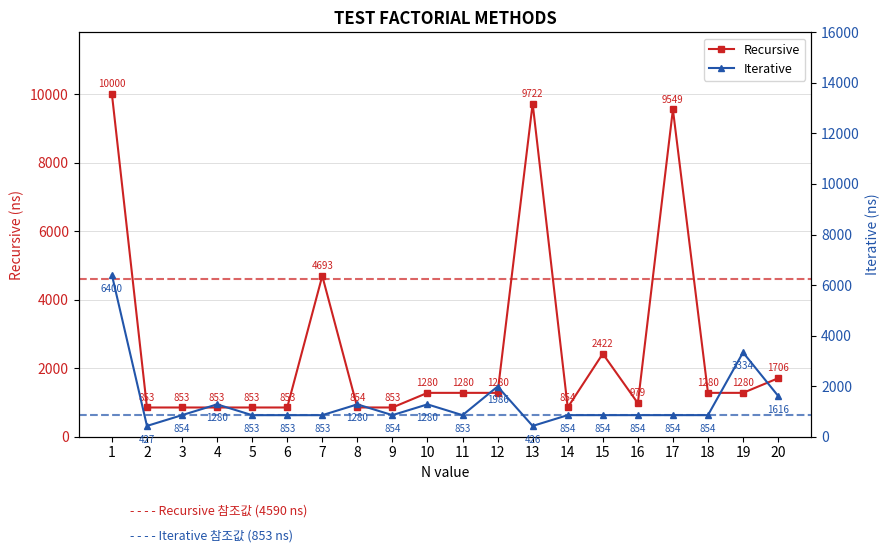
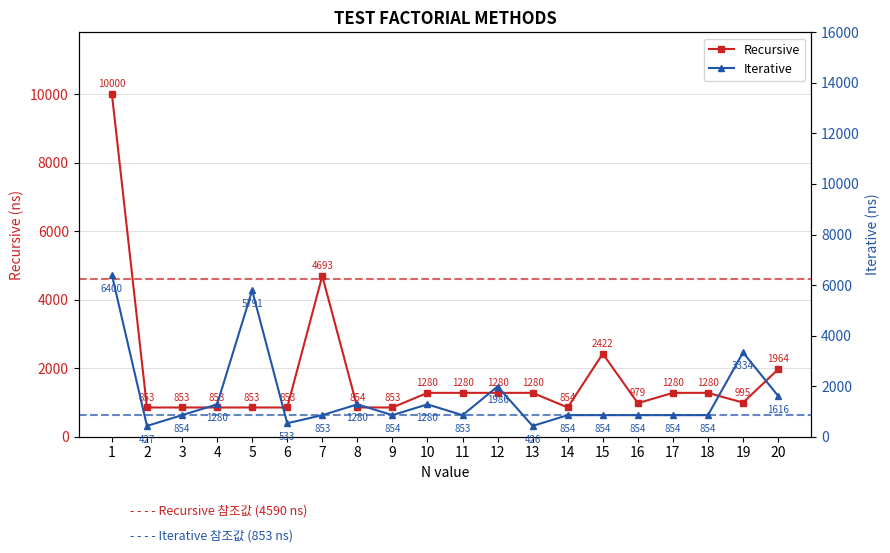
  {
    "Recursive": {
      "1": 10000,
      "2": 853,
      "3": 853,
      "5": 853,
      "6": 853,
      "7": 4693,
      "9": 853,
      "10": 1280,
      "11": 1280,
-     "13": 9722,
+     "13": 1280,
      "14": 854,
      "15": 2422,
      "16": 979,
-     "17": 9549,
+     "17": 1280,
      "18": 1280,
-     "19": 1280,
-     "20": 1706
+     "19": 995,
+     "20": 1964
    },
    "Iterative": {
      "1": 6400,
      "2": 427,
      "3": 854,
      "4": 1280,
-     "5": 853,
-     "6": 853,
+     "5": 5791,
+     "6": 533,
      "7": 853,
      "8": 1280,
      "9": 854,
      "10": 1280,
      "11": 853,
      "12": 1986,
      "13": 426,
      "14": 854,
      "15": 854,
      "16": 854,
      "17": 854,
      "18": 854,
      "19": 3334,
      "20": 1616
    }
  }
